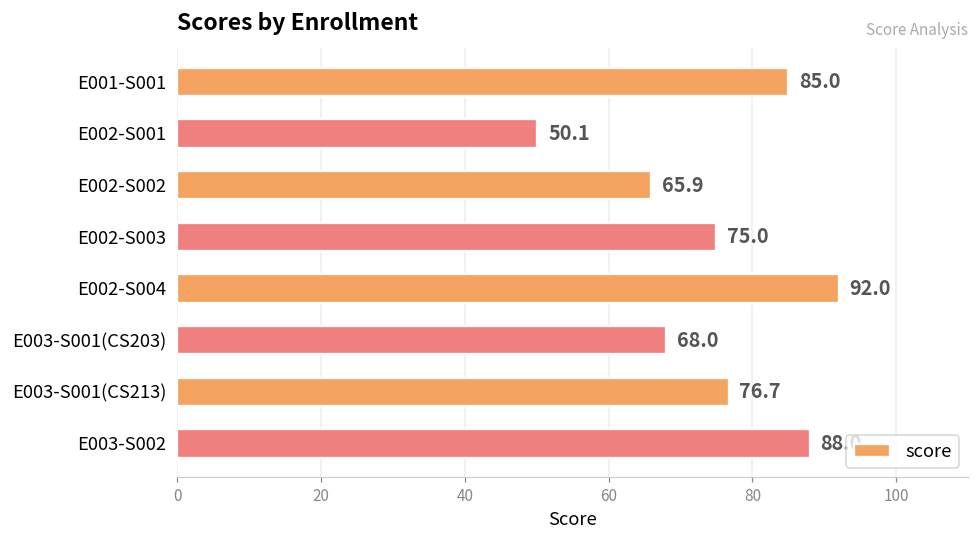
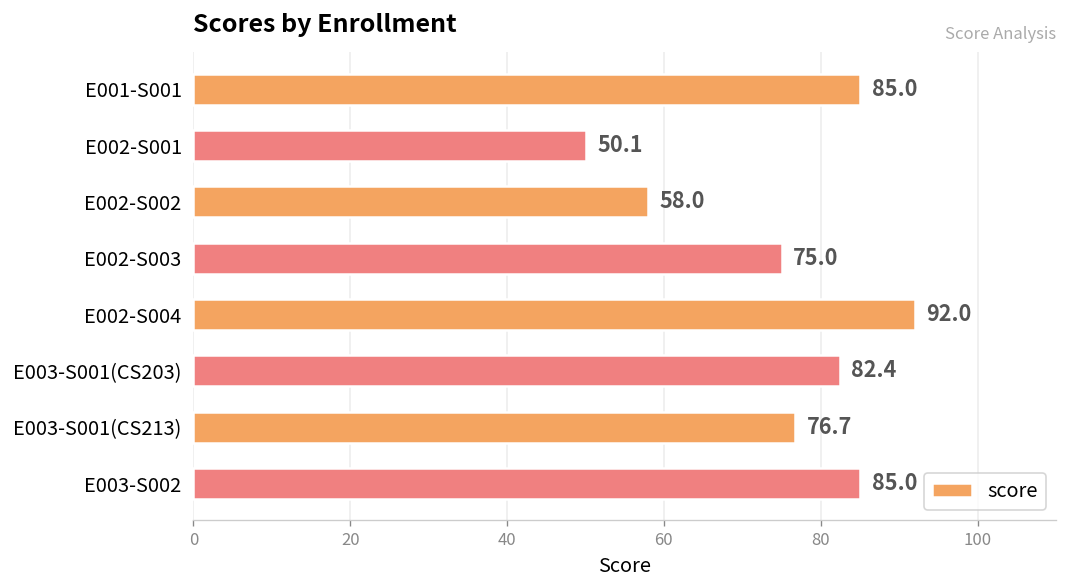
  {
    "E001-S001": 85.0,
    "E002-S001": 50.1,
-   "E002-S002": 65.9,
+   "E002-S002": 58.0,
    "E002-S003": 75.0,
    "E002-S004": 92.0,
-   "E003-S001(CS203)": 68.0,
+   "E003-S001(CS203)": 82.4,
    "E003-S001(CS213)": 76.7,
-   "E003-S002": 88
+   "E003-S002": 85
  }
